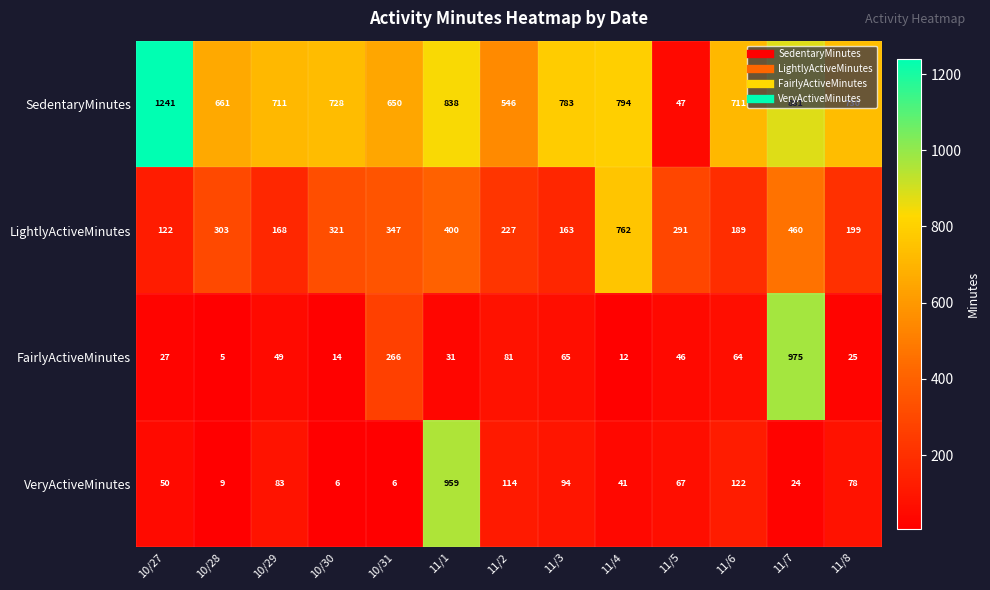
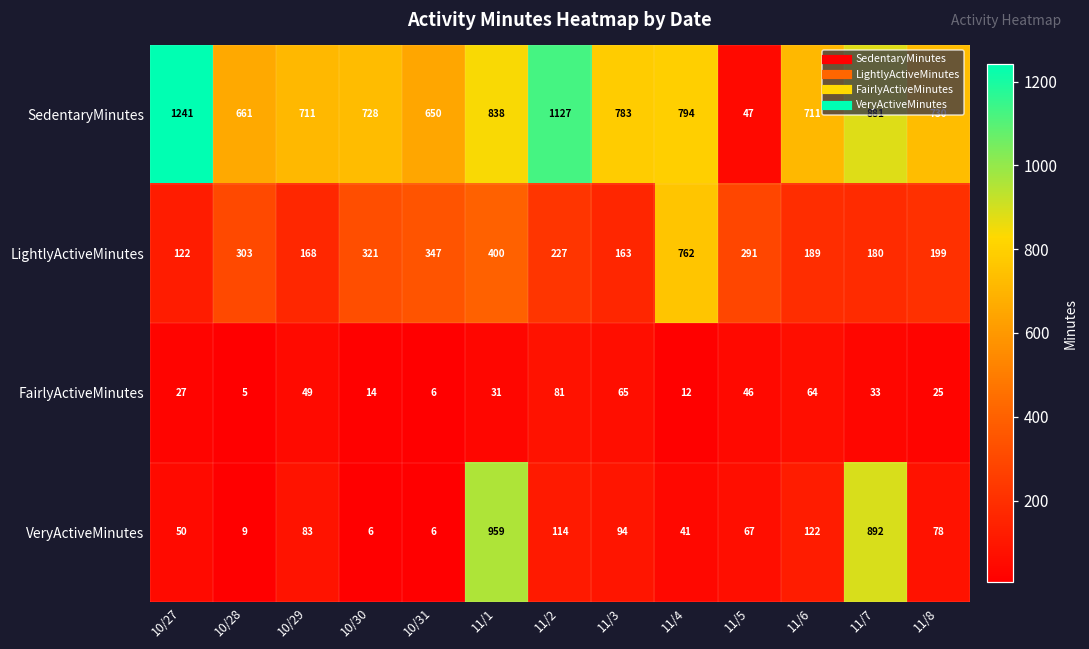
  {
    "SedentaryMinutes": {
      "10/27": 1241,
      "10/28": 661,
      "10/29": 711,
      "10/30": 728,
      "10/31": 650,
      "11/1": 838,
-     "11/2": 546,
+     "11/2": 1127,
      "11/3": 783,
      "11/4": 794,
      "11/5": 47,
      "11/6": 711
    },
    "LightlyActiveMinutes": {
      "10/27": 122,
      "10/28": 303,
      "10/29": 168,
      "10/30": 321,
      "10/31": 347,
      "11/1": 400,
      "11/2": 227,
      "11/3": 163,
      "11/4": 762,
      "11/5": 291,
      "11/6": 189,
-     "11/7": 460,
+     "11/7": 180,
      "11/8": 199
    },
    "FairlyActiveMinutes": {
      "10/27": 27,
      "10/28": 5,
      "10/29": 49,
      "10/30": 14,
-     "10/31": 266,
+     "10/31": 6,
      "11/1": 31,
      "11/2": 81,
      "11/3": 65,
      "11/4": 12,
      "11/5": 46,
      "11/6": 64,
-     "11/7": 975,
+     "11/7": 33,
      "11/8": 25
    },
    "VeryActiveMinutes": {
      "10/27": 50,
      "10/28": 9,
      "10/29": 83,
      "10/30": 6,
      "10/31": 6,
      "11/1": 959,
      "11/2": 114,
      "11/3": 94,
      "11/4": 41,
      "11/5": 67,
      "11/6": 122,
-     "11/7": 24,
+     "11/7": 892,
      "11/8": 78
    }
  }
